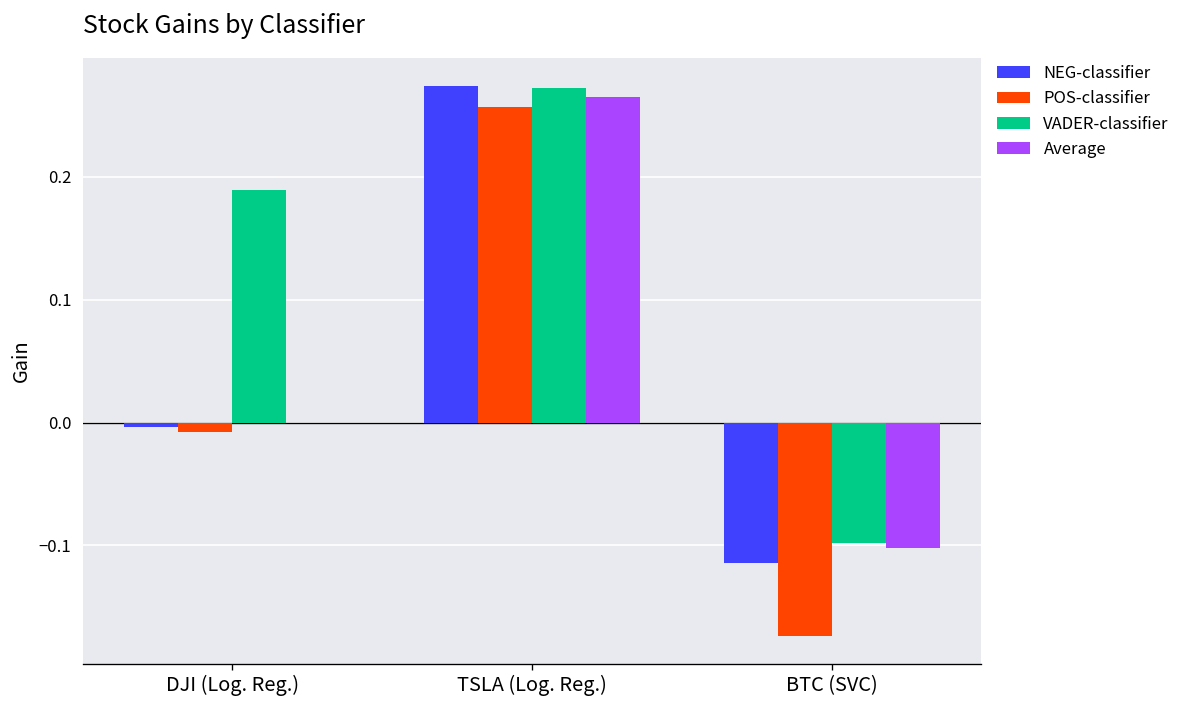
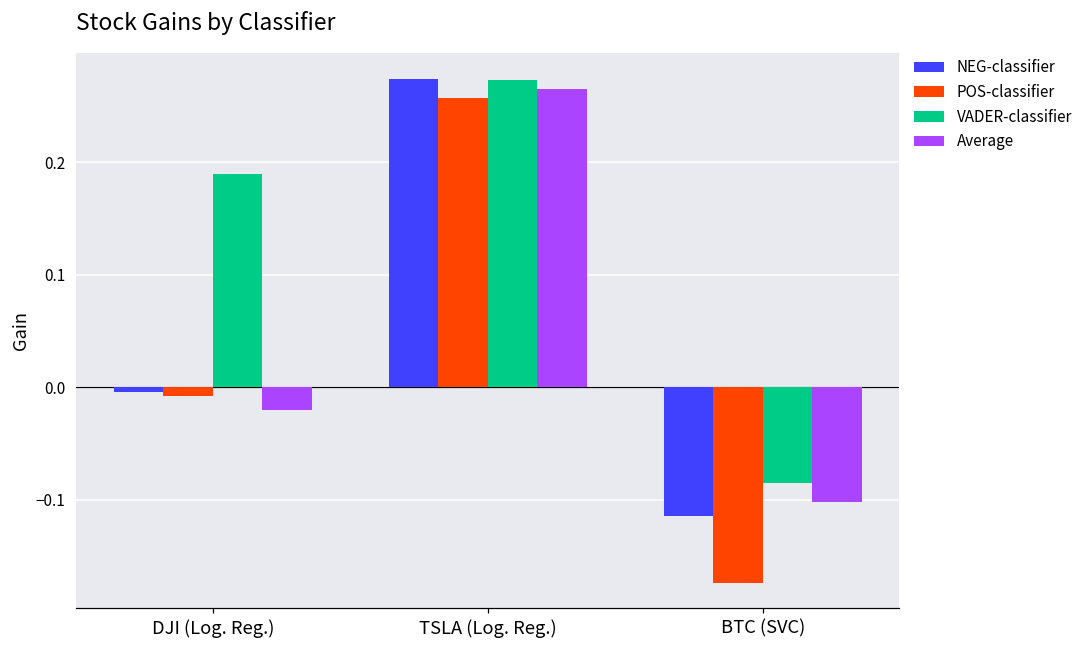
  {
    "NEG-classifier": {
      "DJI (Log. Reg.)": -0.004,
      "TSLA (Log. Reg.)": 0.274,
      "BTC (SVC)": -0.114
    },
    "POS-classifier": {
      "DJI (Log. Reg.)": -0.008,
      "TSLA (Log. Reg.)": 0.257,
      "BTC (SVC)": -0.174
    },
    "VADER-classifier": {
      "DJI (Log. Reg.)": 0.190,
      "TSLA (Log. Reg.)": 0.273,
-     "BTC (SVC)": -0.098
+     "BTC (SVC)": -0.085
    },
    "Average": {
-     "DJI (Log. Reg.)": 0.000,
+     "DJI (Log. Reg.)": -0.020,
      "TSLA (Log. Reg.)": 0.265,
      "BTC (SVC)": -0.102
    }
  }
